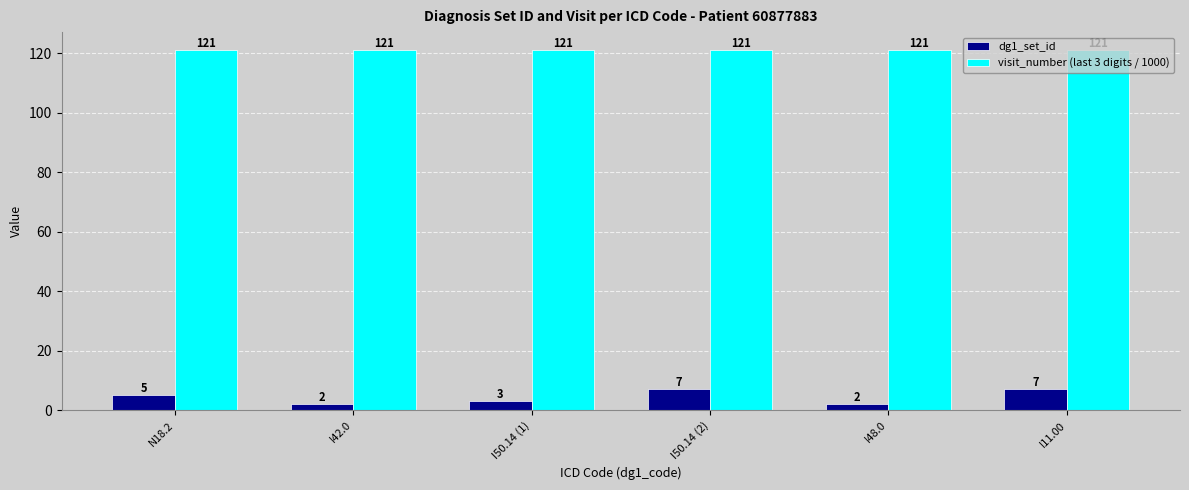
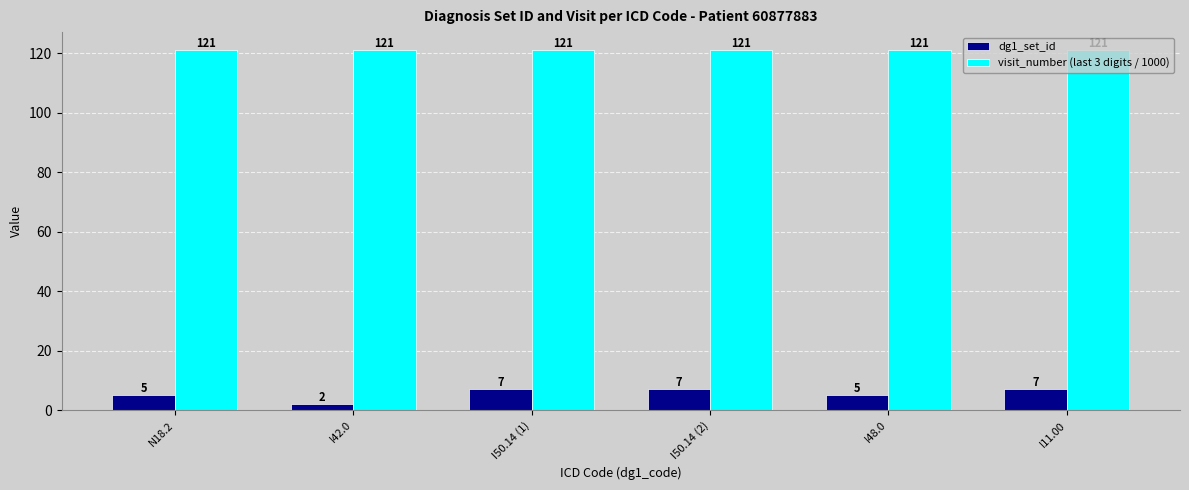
  {
    "dg1_set_id": {
      "N18.2": 5,
      "I42.0": 2,
-     "I50.14 (1)": 3,
+     "I50.14 (1)": 7,
      "I50.14 (2)": 7,
-     "I48.0": 2,
+     "I48.0": 5,
      "I11.00": 7
    },
    "visit_number (last 3 digits / 1000)": {
      "N18.2": 121,
      "I42.0": 121,
      "I50.14 (1)": 121,
      "I50.14 (2)": 121,
      "I48.0": 121
    }
  }
